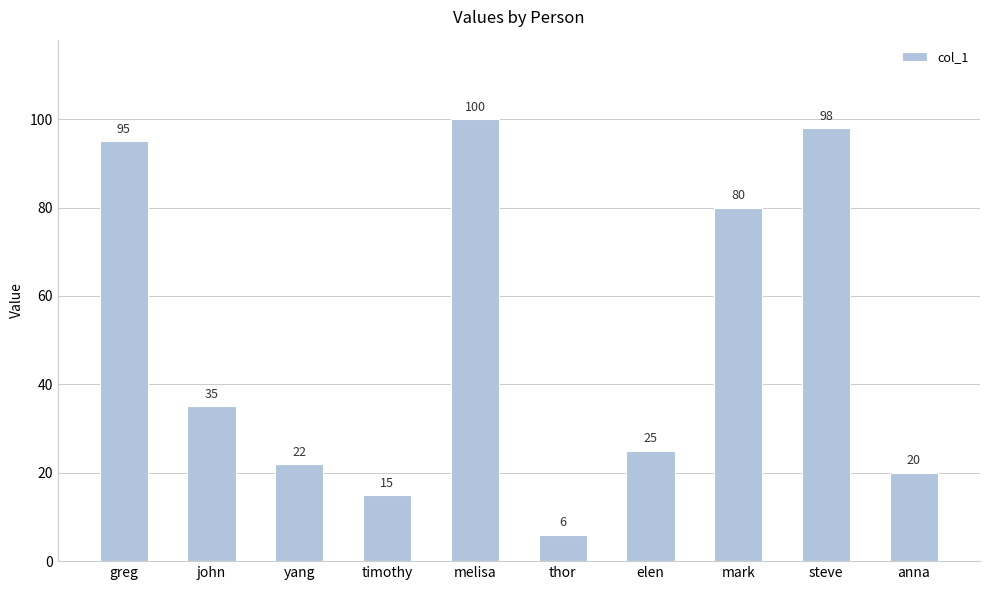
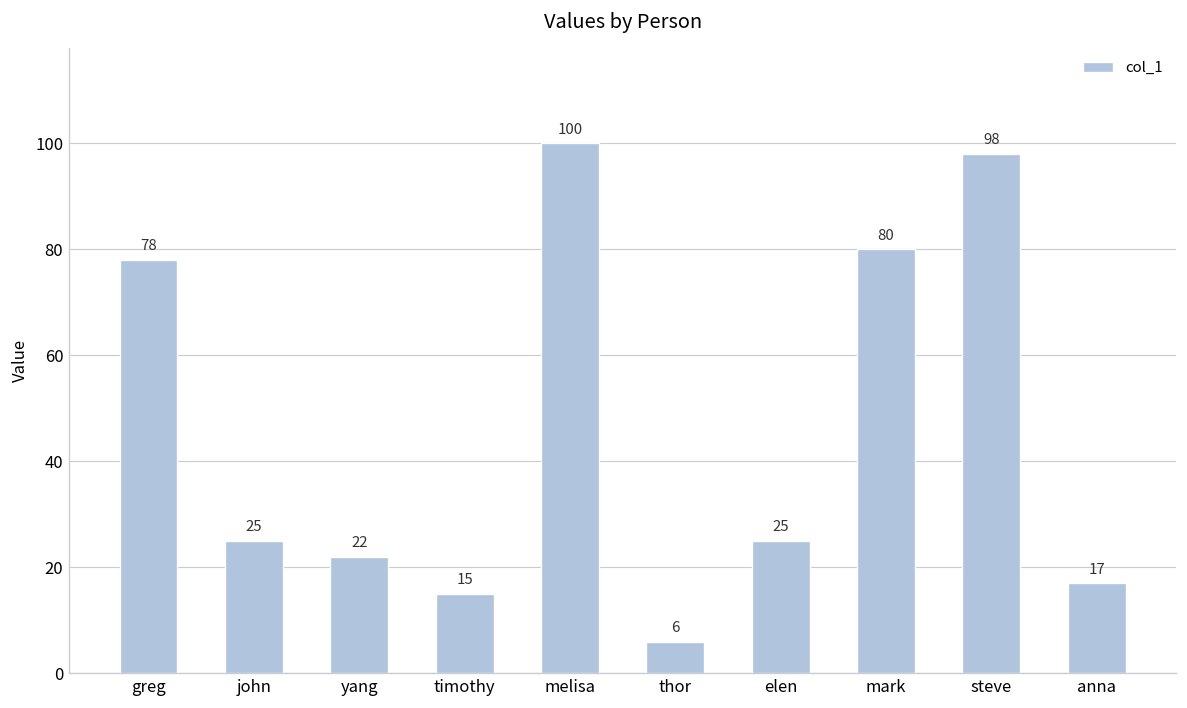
  {
-   "greg": 95,
-   "john": 35,
+   "greg": 78,
+   "john": 25,
    "yang": 22,
    "timothy": 15,
    "melisa": 100,
    "thor": 6,
    "elen": 25,
    "mark": 80,
    "steve": 98,
-   "anna": 20
+   "anna": 17
  }
